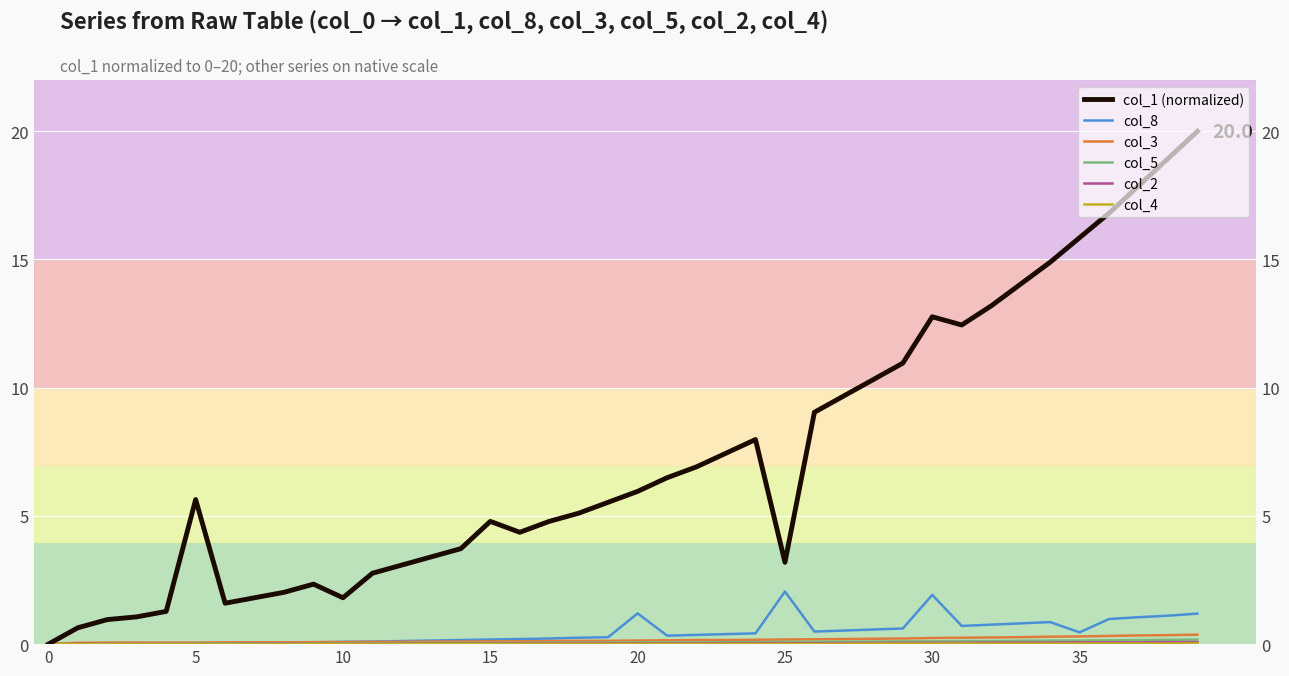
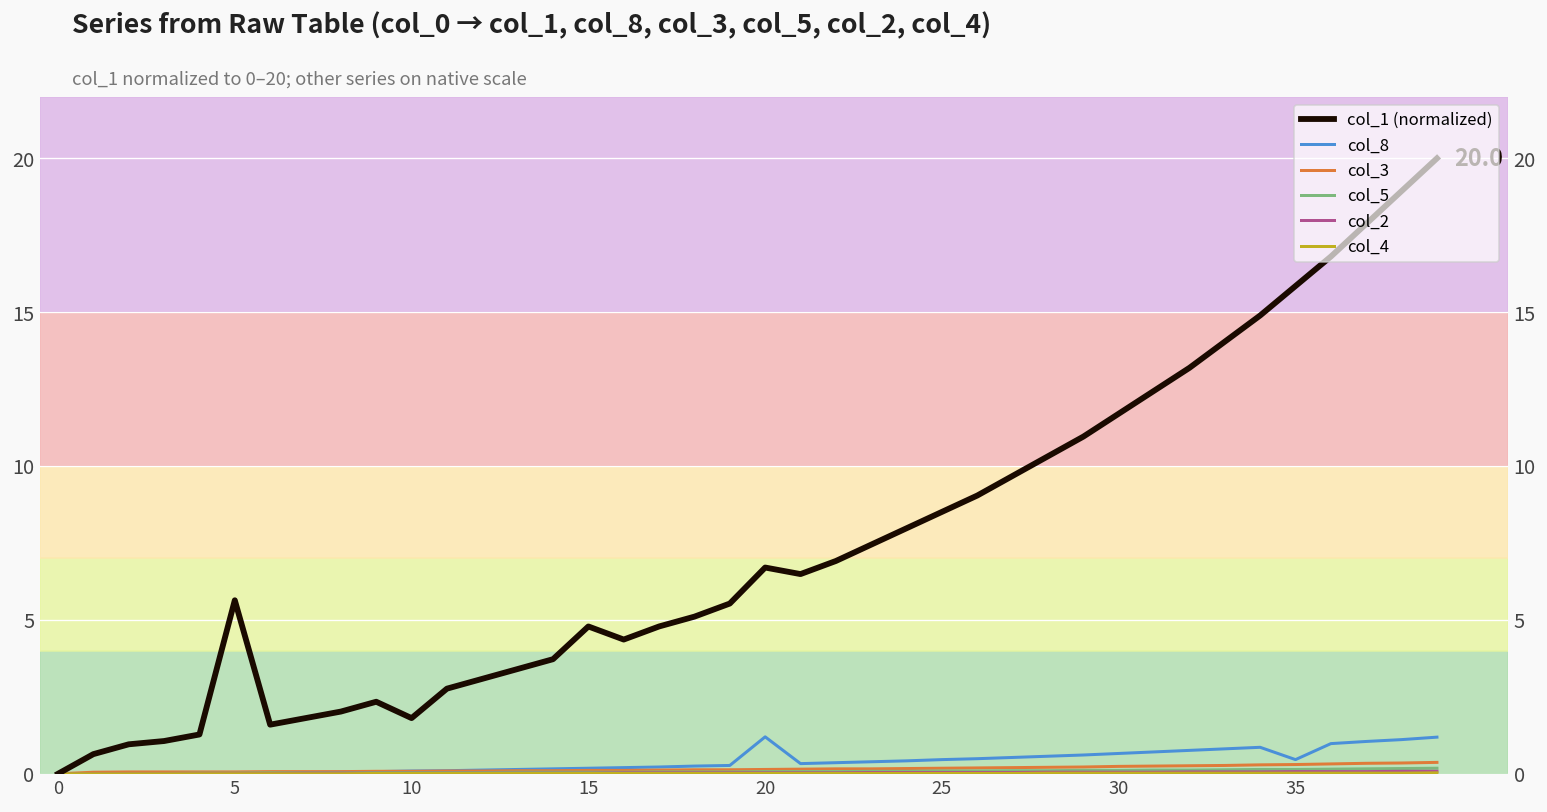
  {
    "col_1 (normalized)": {
      "5": 5.6,
      "10": 1.8,
      "15": 4.8,
-     "20": 6.0,
-     "25": 3.2,
-     "30": 12.8,
+     "20": 6.7,
+     "25": 8.5,
+     "30": 11.7,
      "35": 15.9
    },
    "col_8": {
      "20": 1.2,
-     "25": 2.1,
-     "30": 1.9,
+     "25": 0.5,
+     "30": 0.7,
      "35": 0.5
    },
    "col_3": {
      "30": 0.2,
      "35": 0.3
    }
  }
